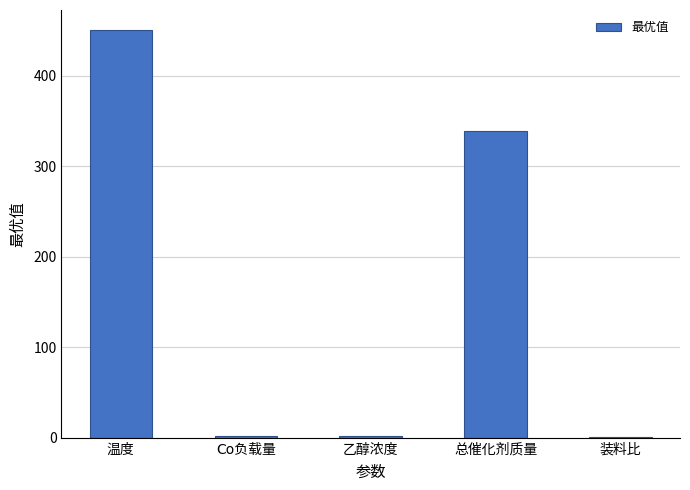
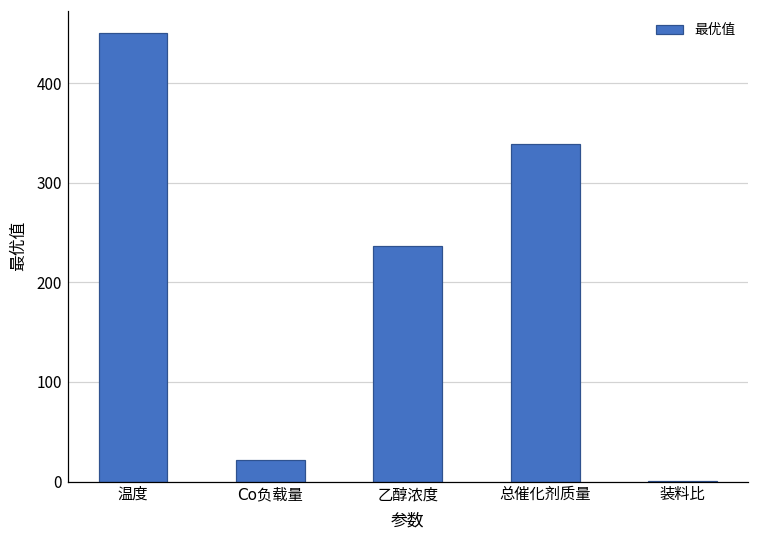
  {
    "温度": 450,
-   "Co负载量": 0,
-   "乙醇浓度": 0,
+   "Co负载量": 20,
+   "乙醇浓度": 240,
    "总催化剂质量": 340
  }
